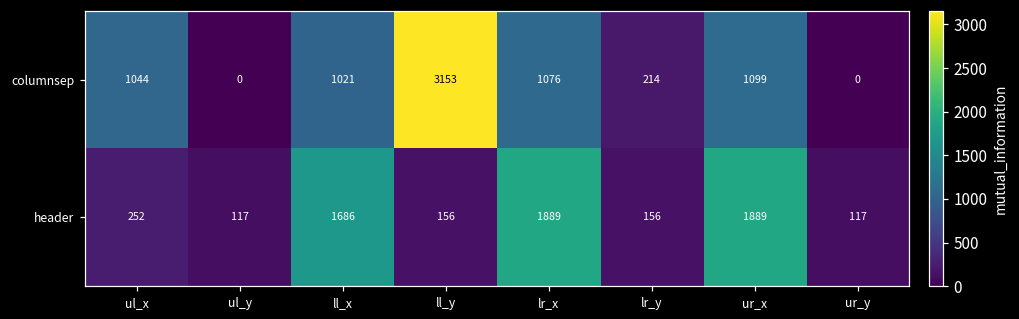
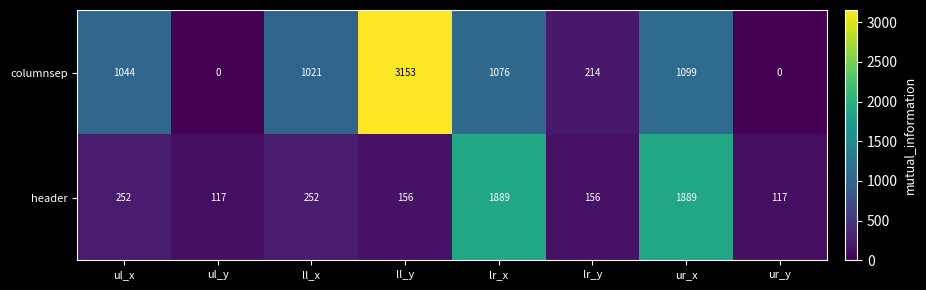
  {
    "columnsep": {
      "ul_x": 1044,
      "ul_y": 0,
      "ll_x": 1021,
      "ll_y": 3153,
      "lr_x": 1076,
      "lr_y": 214,
      "ur_x": 1099,
      "ur_y": 0
    },
    "header": {
      "ul_x": 252,
      "ul_y": 117,
-     "ll_x": 1686,
+     "ll_x": 252,
      "ll_y": 156,
      "lr_x": 1889,
      "lr_y": 156,
      "ur_x": 1889,
      "ur_y": 117
    }
  }
